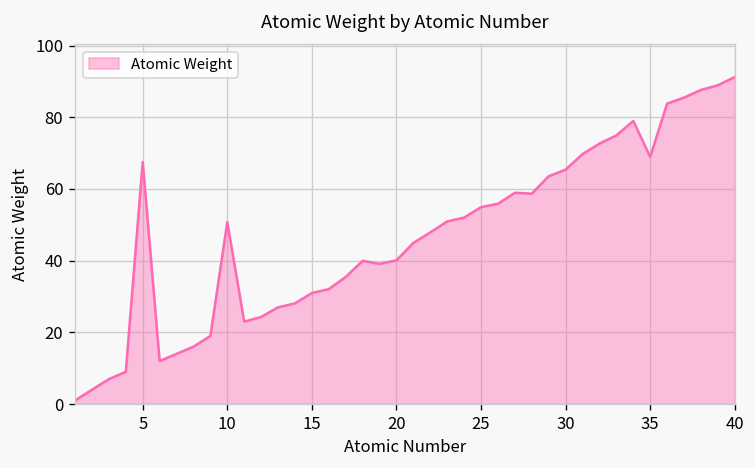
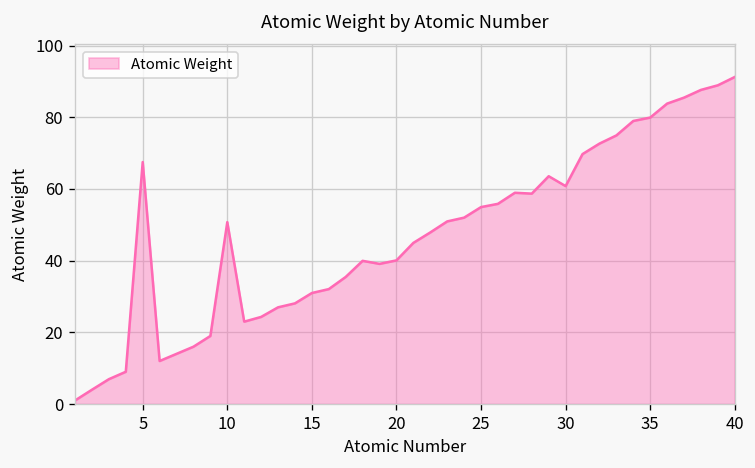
  {
    "5": 67,
    "10": 51,
    "15": 31,
    "20": 40,
    "25": 55,
-   "30": 65,
-   "35": 69,
+   "30": 61,
+   "35": 80,
    "40": 91
  }
